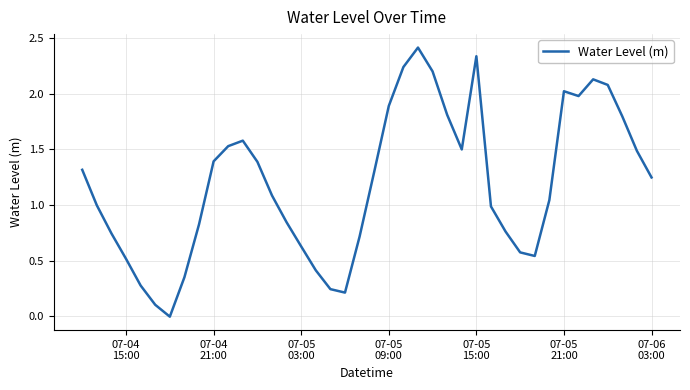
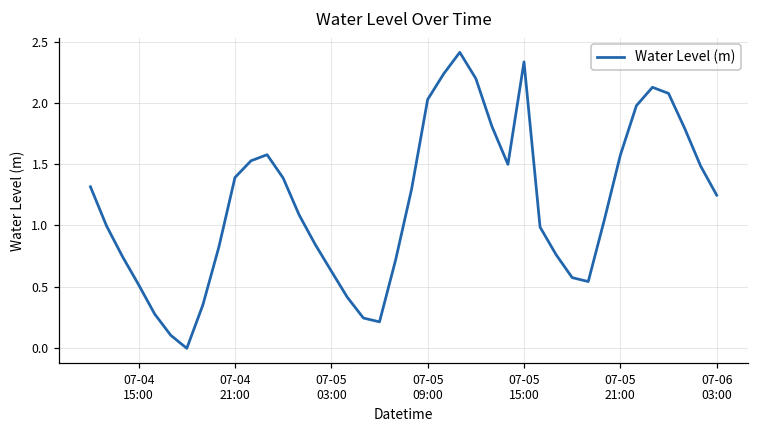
  {
    "07-04 15:00": 0.52,
    "07-04 21:00": 1.39,
    "07-05 03:00": 0.63,
-   "07-05 09:00": 1.89,
+   "07-05 09:00": 2.03,
    "07-05 15:00": 2.34,
-   "07-05 21:00": 2.02,
+   "07-05 21:00": 1.57,
    "07-06 03:00": 1.25
  }
